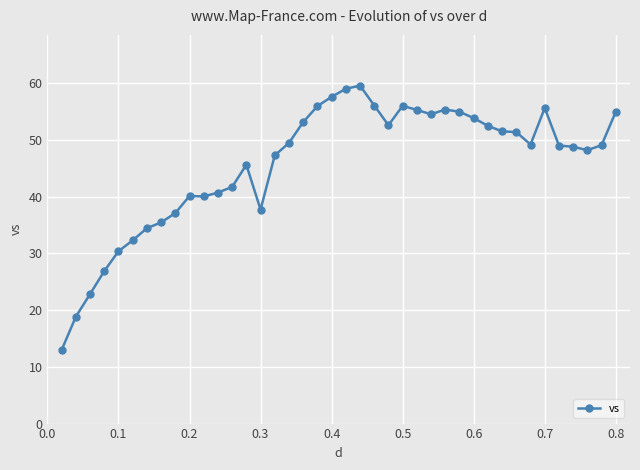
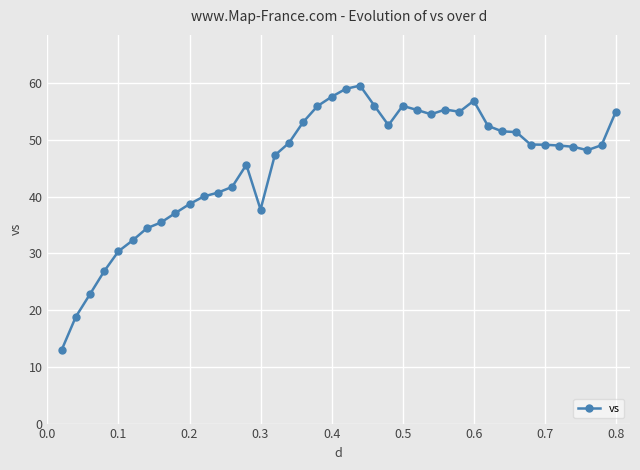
  {
    "0.1": 30,
-   "0.2": 40,
+   "0.2": 39,
    "0.3": 38,
    "0.4": 58,
    "0.5": 56,
-   "0.6": 54,
-   "0.7": 56,
+   "0.6": 57,
+   "0.7": 49,
    "0.8": 55
  }
